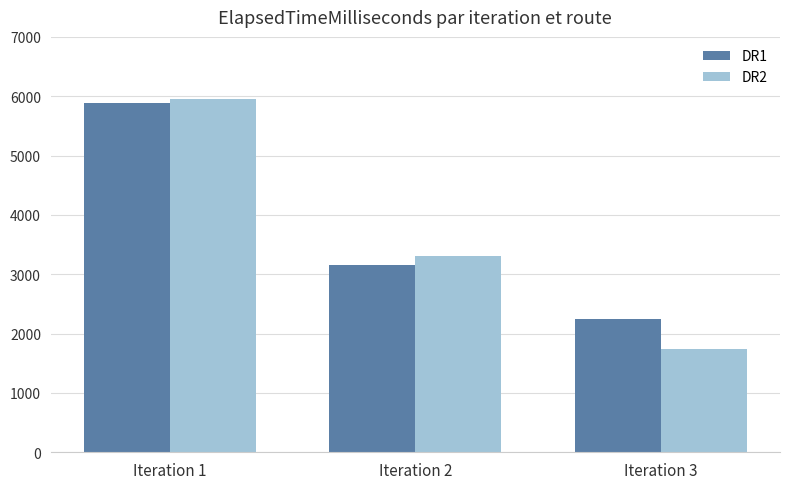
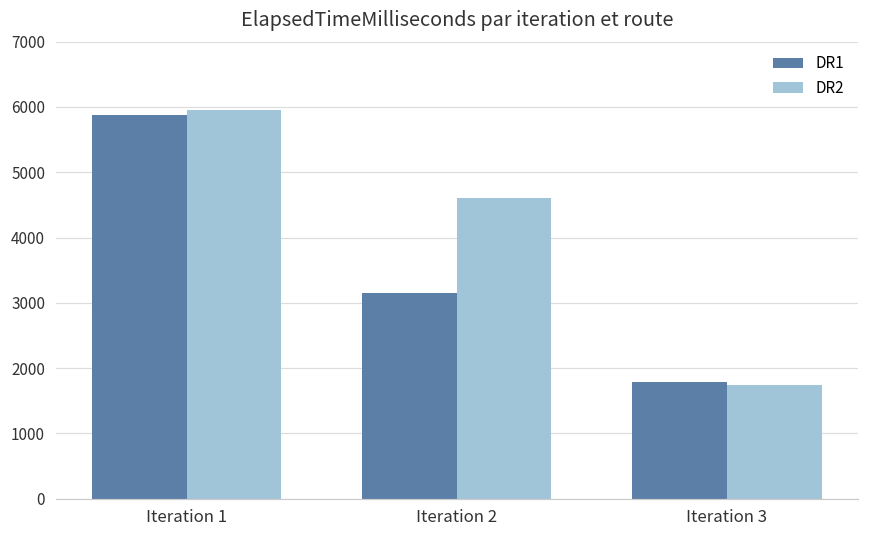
  {
    "DR1": {
      "Iteration 1": 5900,
      "Iteration 2": 3200,
-     "Iteration 3": 2200
+     "Iteration 3": 1800
    },
    "DR2": {
      "Iteration 1": 6000,
-     "Iteration 2": 3300,
+     "Iteration 2": 4600,
      "Iteration 3": 1700
    }
  }
